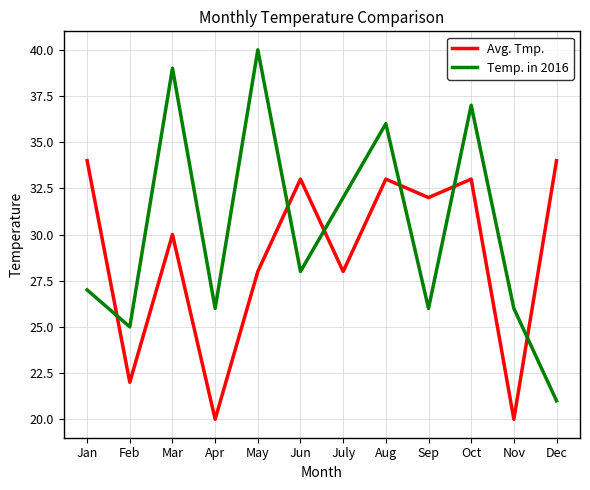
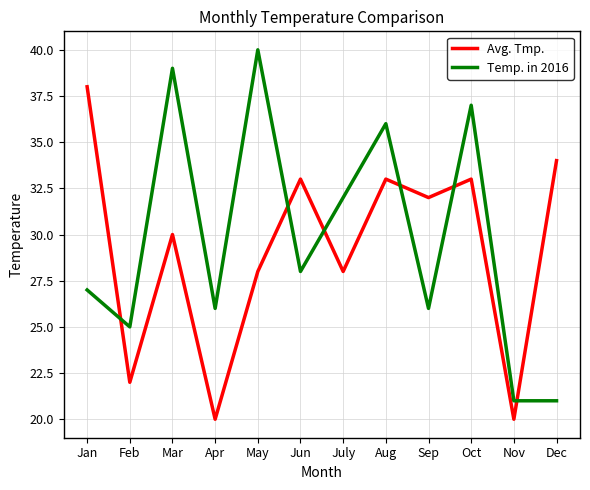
  {
    "Avg. Tmp.": {
-     "Jan": 34,
+     "Jan": 38,
      "Feb": 22,
      "Mar": 30,
      "Apr": 20,
      "May": 28,
      "Jun": 33,
      "July": 28,
      "Aug": 33,
      "Sep": 32,
      "Oct": 33,
      "Nov": 20,
      "Dec": 34
    },
    "Temp. in 2016": {
      "Jan": 27,
      "Feb": 25,
      "Mar": 39,
      "Apr": 26,
      "May": 40,
      "Jun": 28,
      "July": 32,
      "Aug": 36,
      "Sep": 26,
      "Oct": 37,
-     "Nov": 26,
+     "Nov": 21,
      "Dec": 21
    }
  }
